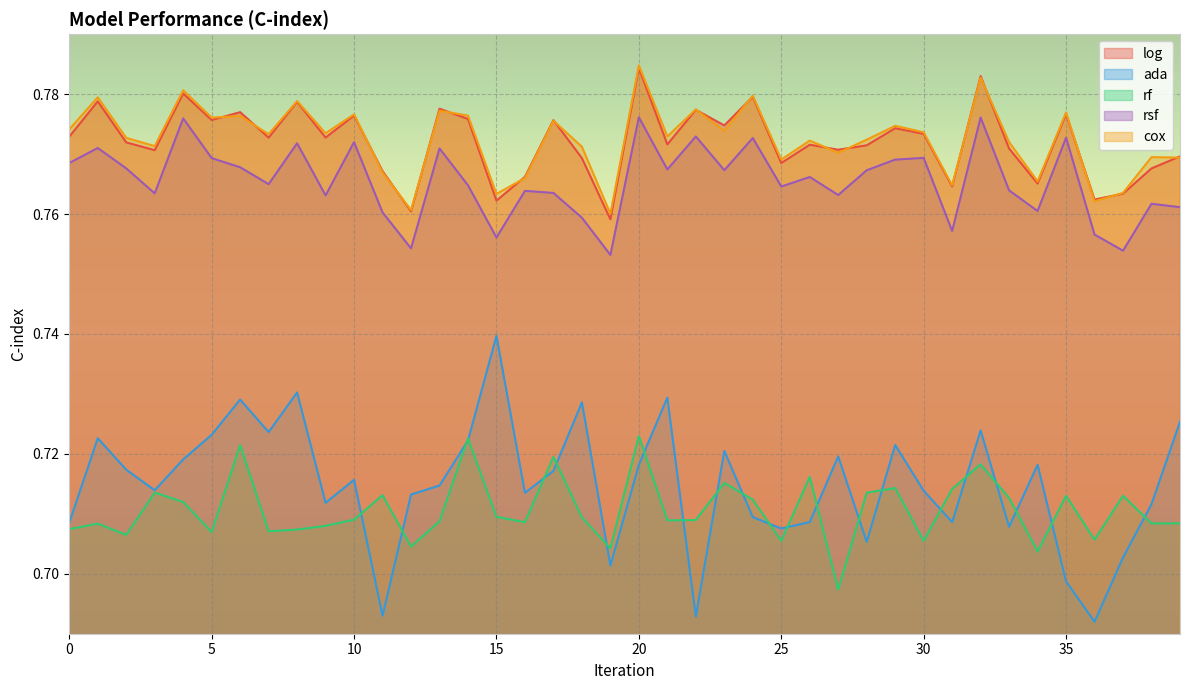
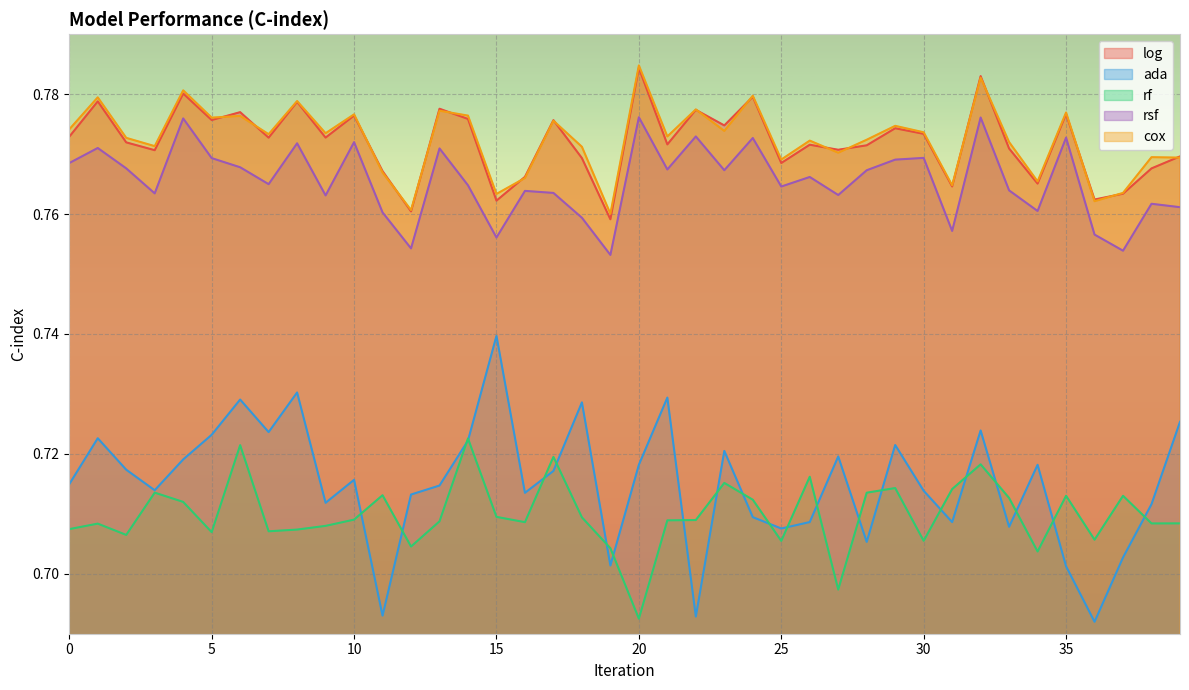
  {
    "ada": {
-     "0": 0.708,
+     "0": 0.715,
      "5": 0.723,
      "10": 0.716,
      "15": 0.740,
      "20": 0.718,
      "25": 0.708,
      "30": 0.714,
-     "35": 0.699
+     "35": 0.701
    },
    "rf": {
      "0": 0.707,
      "5": 0.707,
      "10": 0.709,
      "15": 0.709,
-     "20": 0.723,
+     "20": 0.693,
      "25": 0.705,
      "30": 0.705,
      "35": 0.713
    },
    "rsf": {
      "0": 0.769,
      "5": 0.769,
      "10": 0.772,
      "15": 0.756,
      "20": 0.776,
      "25": 0.765,
      "30": 0.769,
      "35": 0.773
    }
  }
